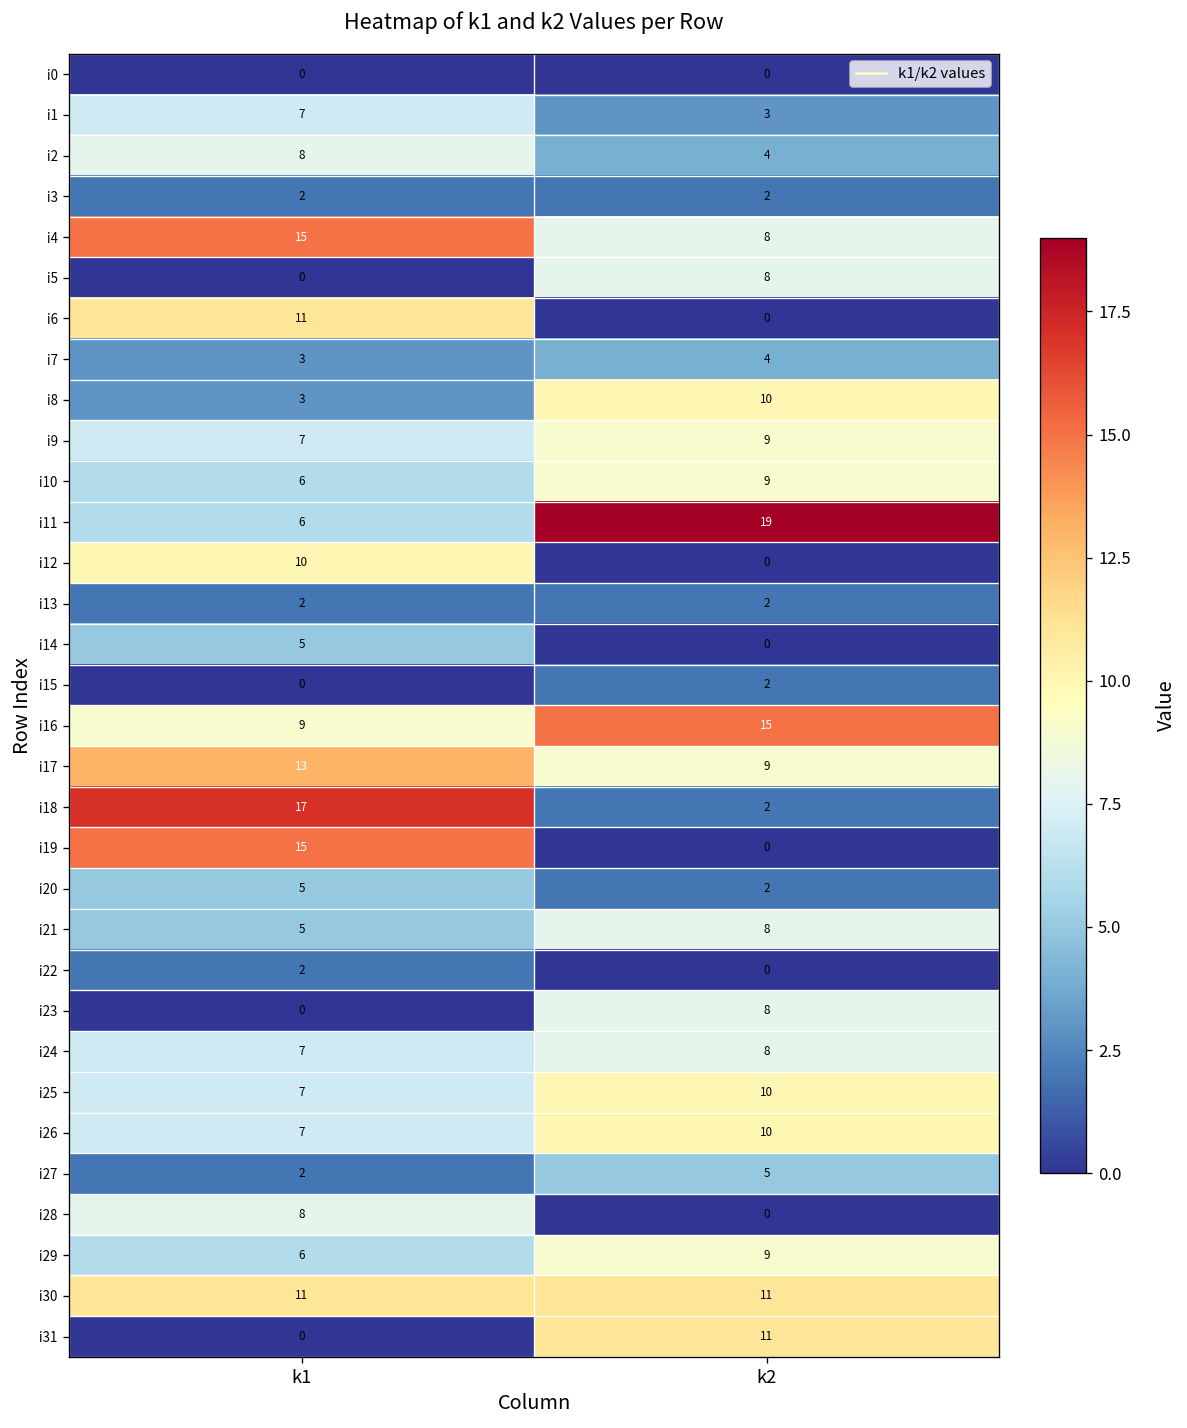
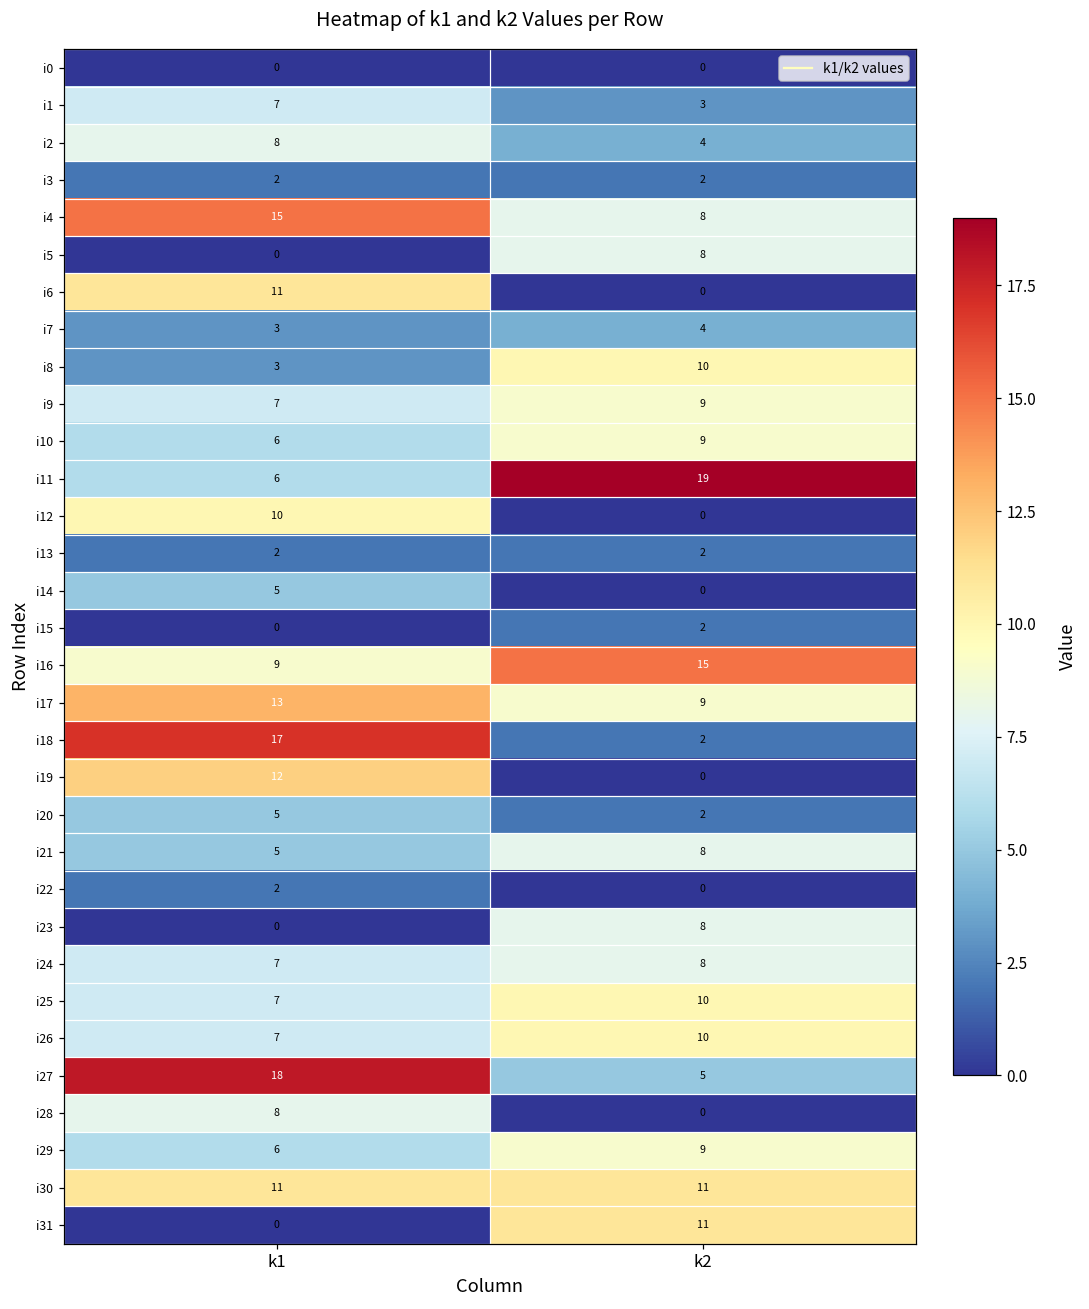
  {
    "i0": {
      "k1": 0,
      "k2": 0
    },
    "i1": {
      "k1": 7,
      "k2": 3
    },
    "i2": {
      "k1": 8,
      "k2": 4
    },
    "i3": {
      "k1": 2,
      "k2": 2
    },
    "i4": {
      "k1": 15,
      "k2": 8
    },
    "i5": {
      "k1": 0,
      "k2": 8
    },
    "i6": {
      "k1": 11,
      "k2": 0
    },
    "i7": {
      "k1": 3,
      "k2": 4
    },
    "i8": {
      "k1": 3,
      "k2": 10
    },
    "i9": {
      "k1": 7,
      "k2": 9
    },
    "i10": {
      "k1": 6,
      "k2": 9
    },
    "i11": {
      "k1": 6,
      "k2": 19
    },
    "i12": {
      "k1": 10,
      "k2": 0
    },
    "i13": {
      "k1": 2,
      "k2": 2
    },
    "i14": {
      "k1": 5,
      "k2": 0
    },
    "i15": {
      "k1": 0,
      "k2": 2
    },
    "i16": {
      "k1": 9,
      "k2": 15
    },
    "i17": {
      "k1": 13,
      "k2": 9
    },
    "i18": {
      "k1": 17,
      "k2": 2
    },
    "i19": {
-     "k1": 15,
+     "k1": 12,
      "k2": 0
    },
    "i20": {
      "k1": 5,
      "k2": 2
    },
    "i21": {
      "k1": 5,
      "k2": 8
    },
    "i22": {
      "k1": 2,
      "k2": 0
    },
    "i23": {
      "k1": 0,
      "k2": 8
    },
    "i24": {
      "k1": 7,
      "k2": 8
    },
    "i25": {
      "k1": 7,
      "k2": 10
    },
    "i26": {
      "k1": 7,
      "k2": 10
    },
    "i27": {
-     "k1": 2,
+     "k1": 18,
      "k2": 5
    },
    "i28": {
      "k1": 8,
      "k2": 0
    },
    "i29": {
      "k1": 6,
      "k2": 9
    },
    "i30": {
      "k1": 11,
      "k2": 11
    },
    "i31": {
      "k1": 0,
      "k2": 11
    }
  }
